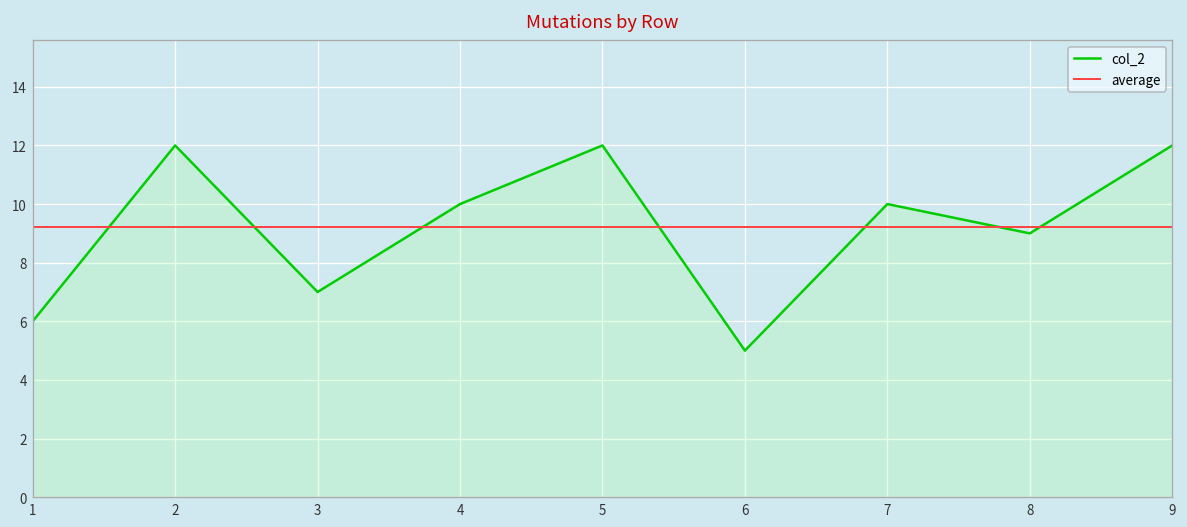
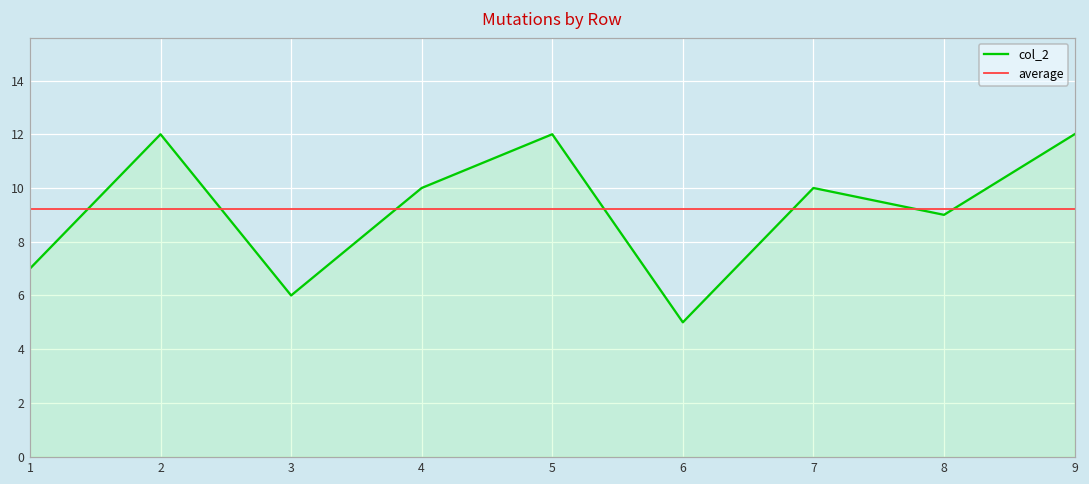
  {
-   "1": 6,
+   "1": 7,
    "2": 12,
-   "3": 7,
+   "3": 6,
    "4": 10,
    "5": 12,
    "6": 5,
    "7": 10,
    "8": 9,
    "9": 12
  }
